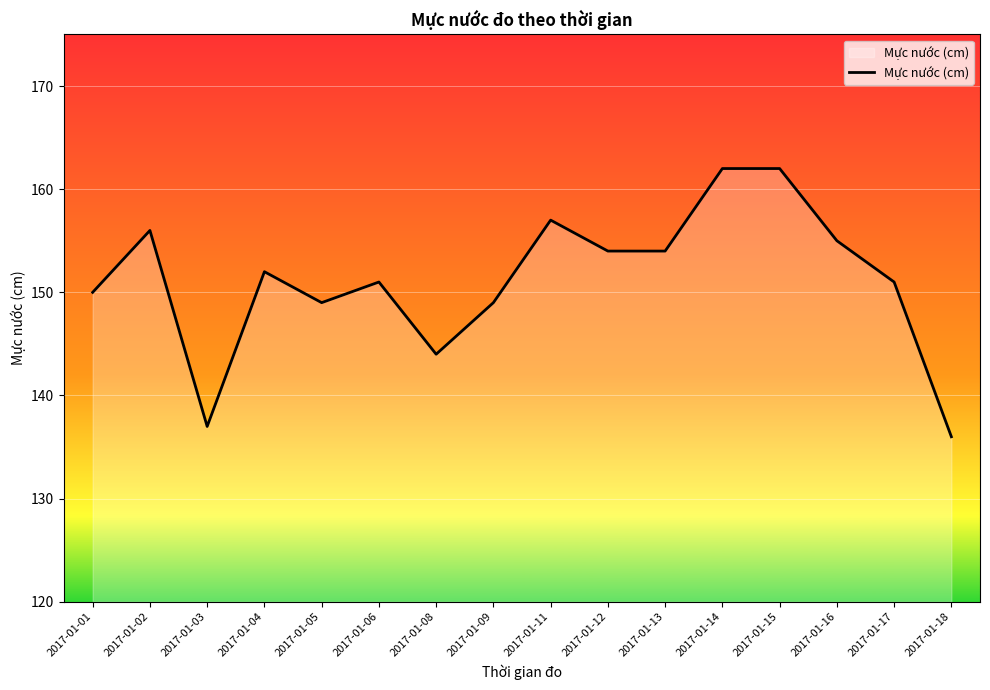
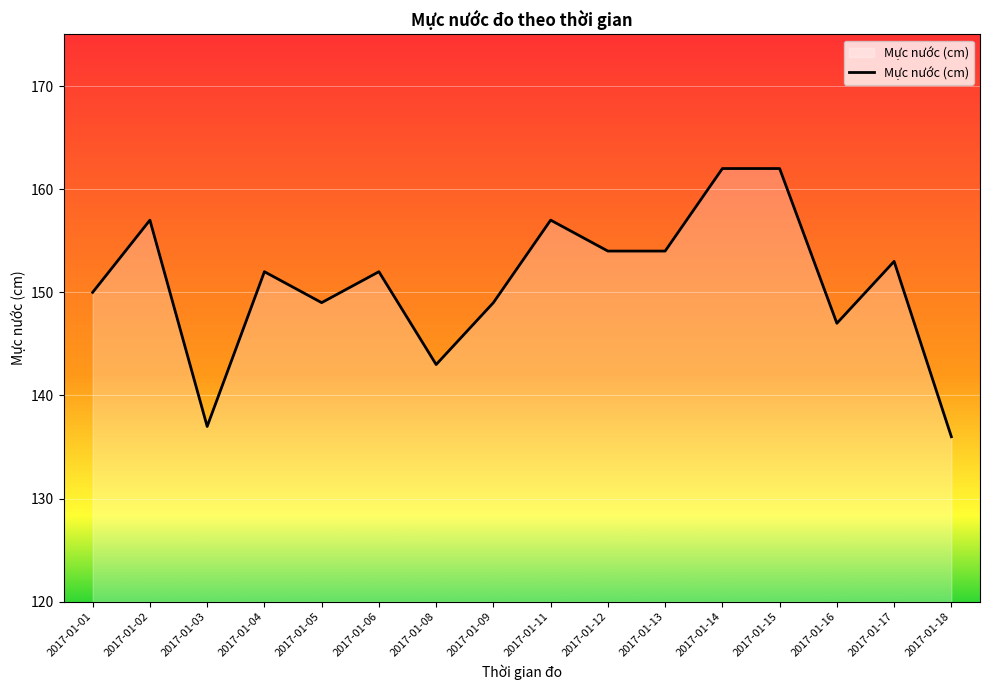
  {
    "2017-01-01": 150,
-   "2017-01-02": 156,
+   "2017-01-02": 157,
    "2017-01-03": 137,
    "2017-01-04": 152,
    "2017-01-05": 149,
-   "2017-01-06": 151,
-   "2017-01-08": 144,
+   "2017-01-06": 152,
+   "2017-01-08": 143,
    "2017-01-09": 149,
    "2017-01-11": 157,
    "2017-01-12": 154,
    "2017-01-13": 154,
    "2017-01-14": 162,
    "2017-01-15": 162,
-   "2017-01-16": 155,
-   "2017-01-17": 151,
+   "2017-01-16": 147,
+   "2017-01-17": 153,
    "2017-01-18": 136
  }
